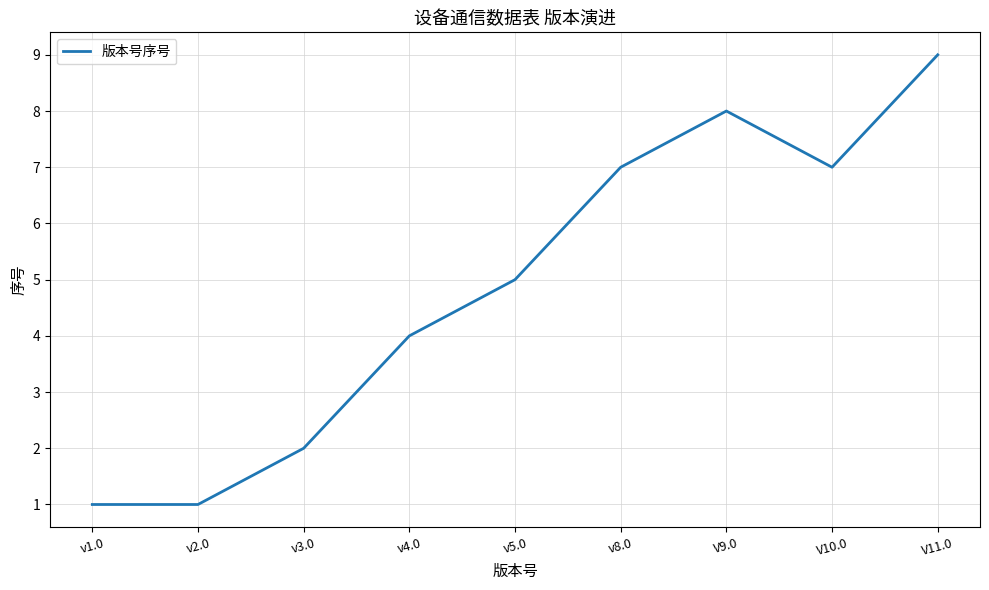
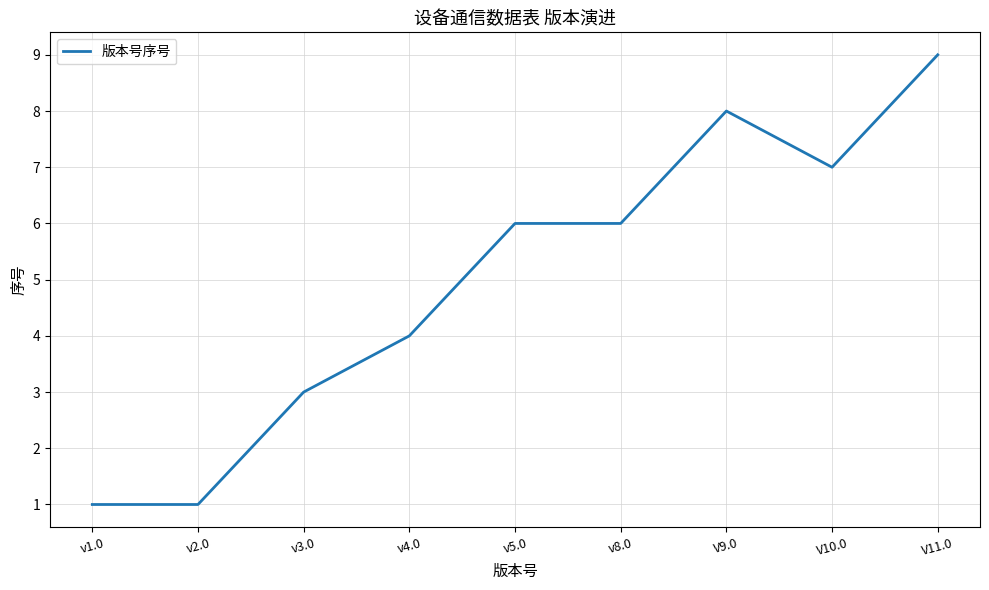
  {
    "v1.0": 1,
    "v2.0": 1,
-   "v3.0": 2,
+   "v3.0": 3,
    "v4.0": 4,
-   "v5.0": 5,
-   "v8.0": 7,
+   "v5.0": 6,
+   "v8.0": 6,
    "V9.0": 8,
    "V10.0": 7,
    "V11.0": 9
  }
